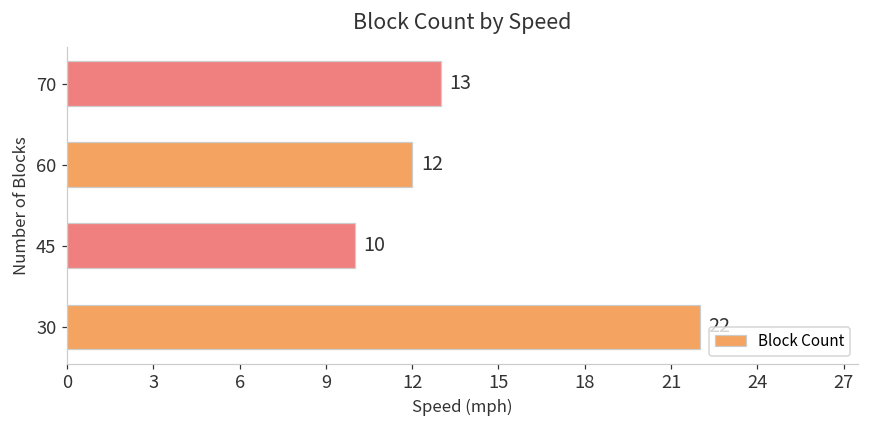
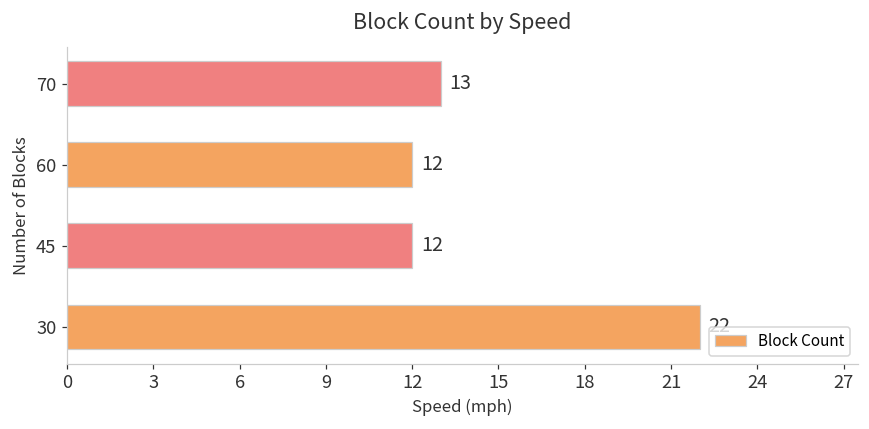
  {
    "70": 13,
    "60": 12,
-   "45": 10
+   "45": 12
  }
